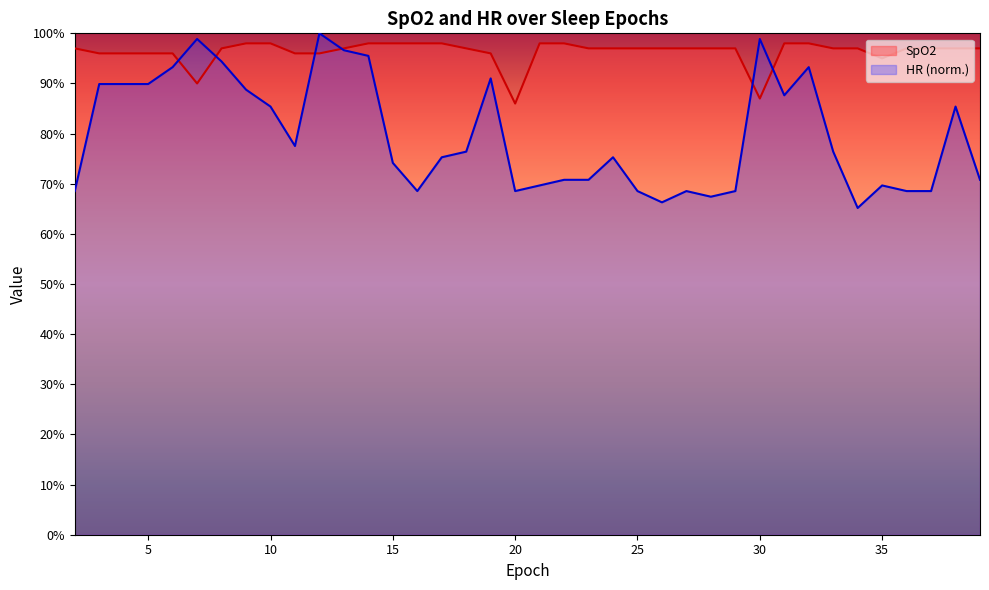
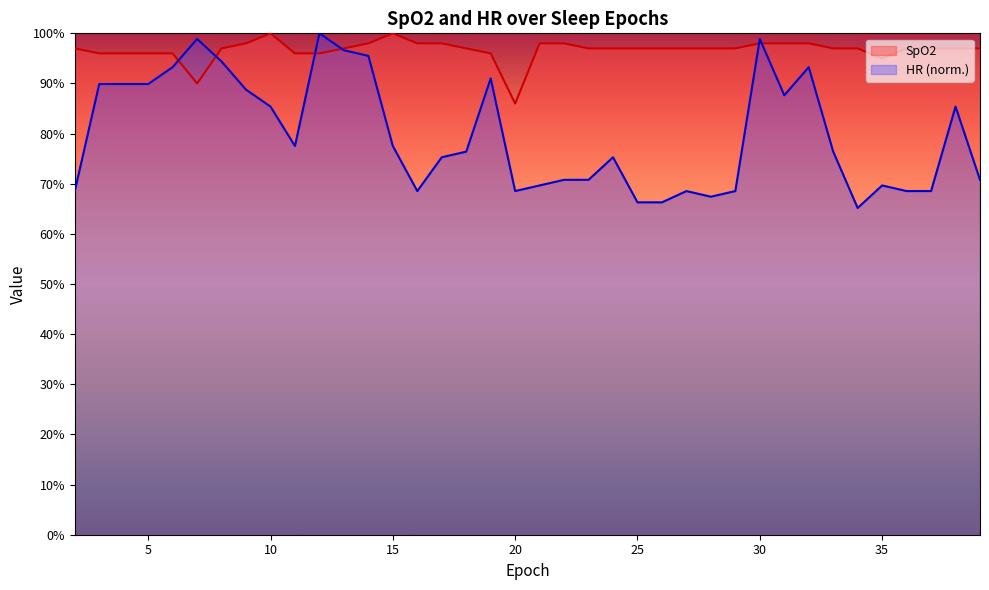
  {
    "SpO2": {
      "5": "96%",
-     "10": "98%",
-     "15": "98%",
+     "10": "100%",
+     "15": "100%",
      "20": "86%",
      "25": "97%",
-     "30": "87%"
+     "30": "98%"
    },
    "HR (norm.)": {
      "5": "90%",
      "10": "85%",
-     "15": "74%",
+     "15": "78%",
      "20": "69%",
-     "25": "69%",
+     "25": "66%",
      "30": "99%",
      "35": "70%"
    }
  }
